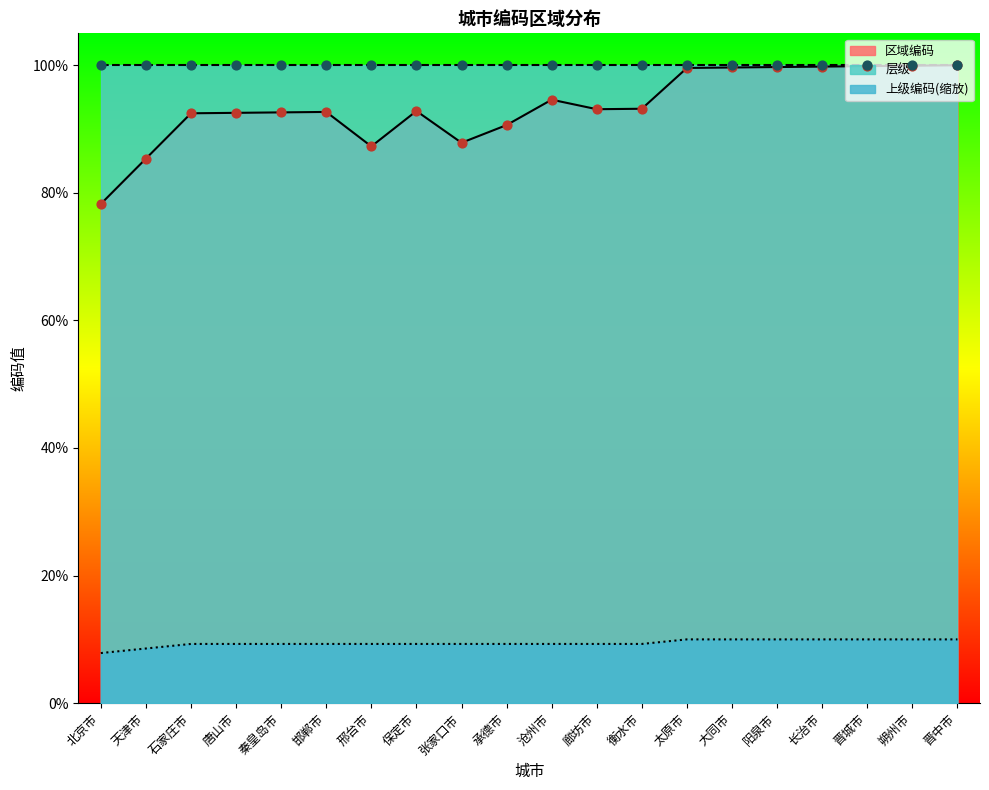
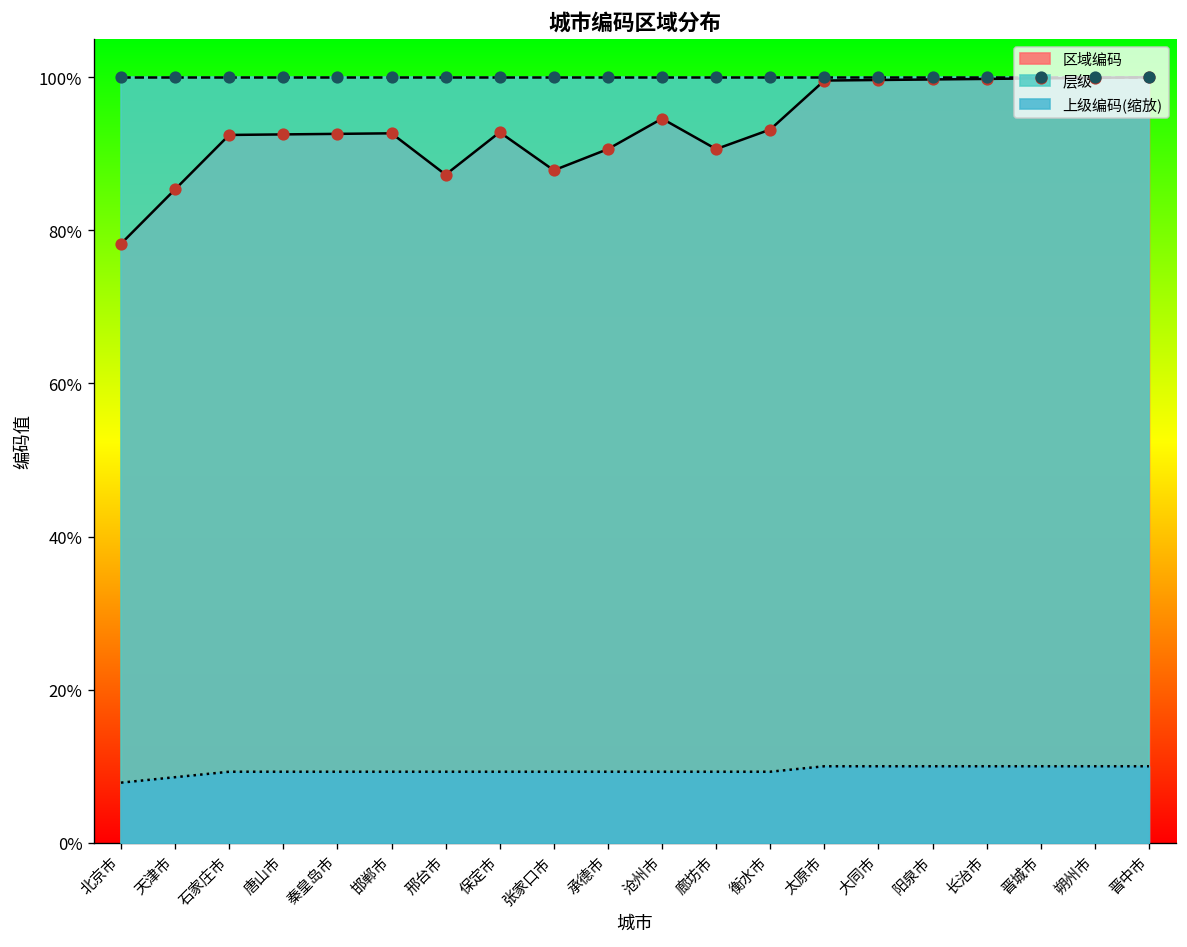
  {
    "区域编码": {
      "北京市": "78%",
      "天津市": "85%",
      "石家庄市": "92%",
      "唐山市": "93%",
      "秦皇岛市": "93%",
      "邯郸市": "93%",
      "邢台市": "87%",
      "保定市": "93%",
      "张家口市": "88%",
      "承德市": "91%",
      "沧州市": "95%",
-     "廊坊市": "93%",
+     "廊坊市": "91%",
      "衡水市": "93%",
      "太原市": "100%"
    }
  }
